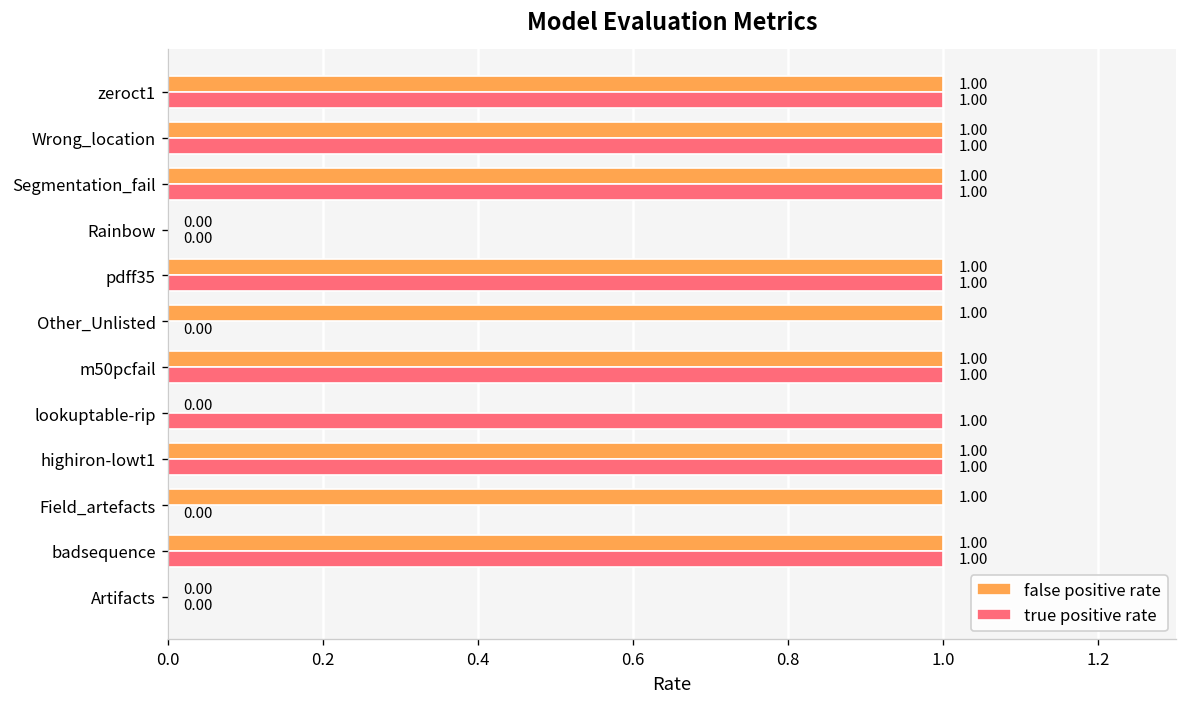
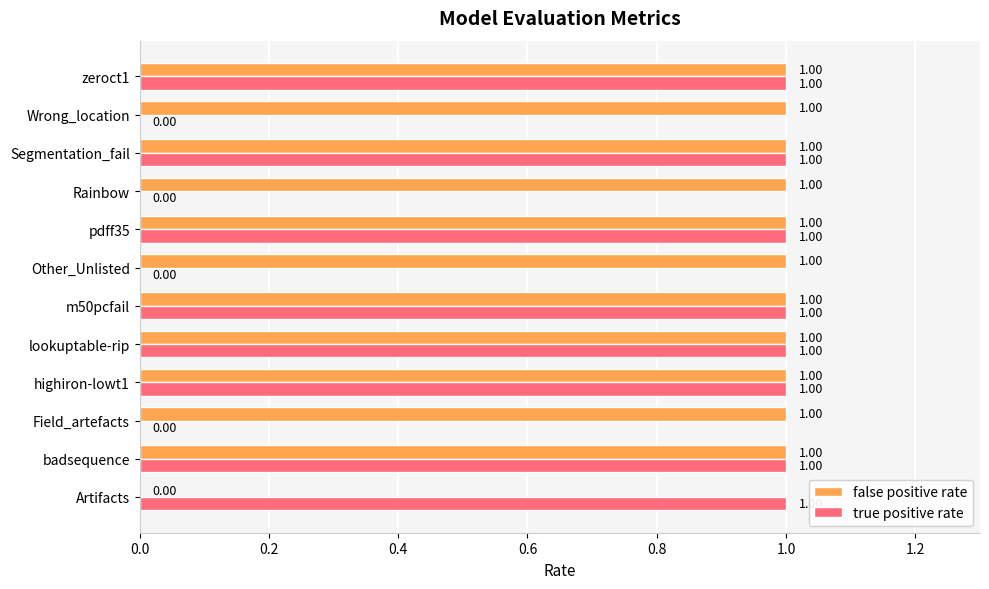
  {
    "false positive rate": {
      "zeroct1": 1.00,
      "Wrong_location": 1.00,
      "Segmentation_fail": 1.00,
-     "Rainbow": 0.00,
+     "Rainbow": 1.00,
      "pdff35": 1.00,
      "Other_Unlisted": 1.00,
      "m50pcfail": 1.00,
-     "lookuptable-rip": 0.00,
+     "lookuptable-rip": 1.00,
      "highiron-lowt1": 1.00,
      "Field_artefacts": 1.00,
      "badsequence": 1.00,
      "Artifacts": 0.00
    },
    "true positive rate": {
      "zeroct1": 1.00,
-     "Wrong_location": 1.00,
+     "Wrong_location": 0.00,
      "Segmentation_fail": 1.00,
      "Rainbow": 0.00,
      "pdff35": 1.00,
      "Other_Unlisted": 0.00,
      "m50pcfail": 1.00,
      "lookuptable-rip": 1.00,
      "highiron-lowt1": 1.00,
      "Field_artefacts": 0.00,
      "badsequence": 1.00,
-     "Artifacts": 0
+     "Artifacts": 1
    }
  }
